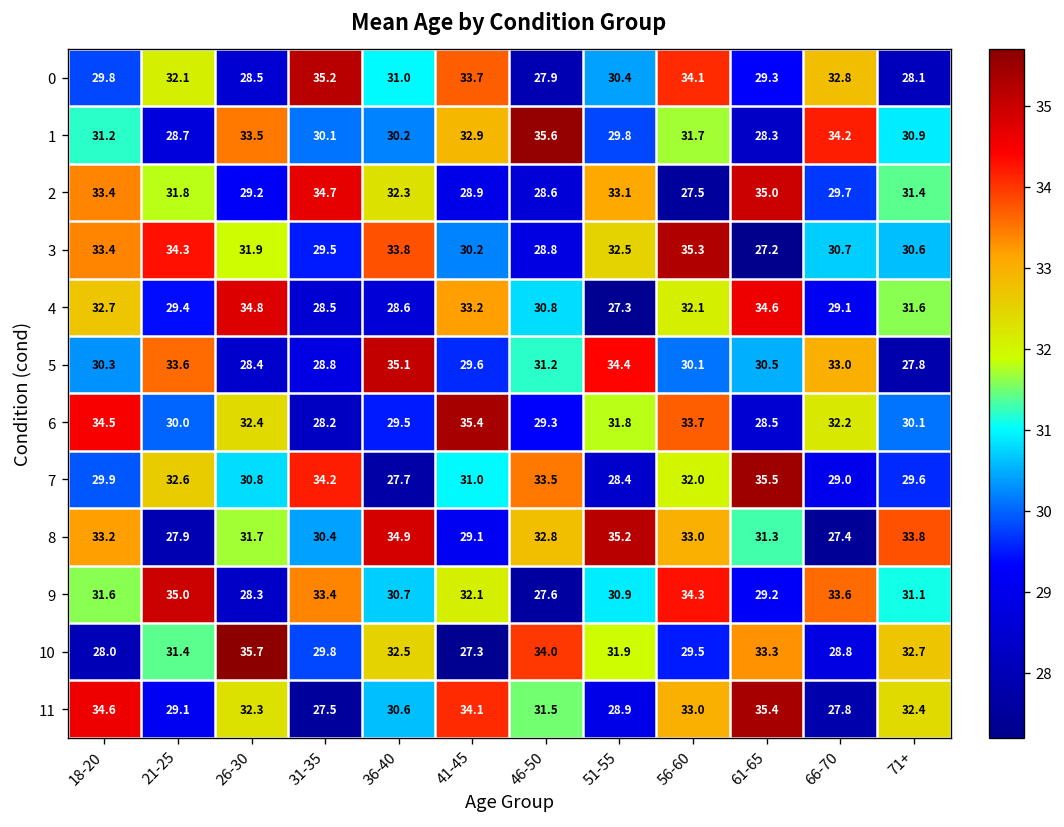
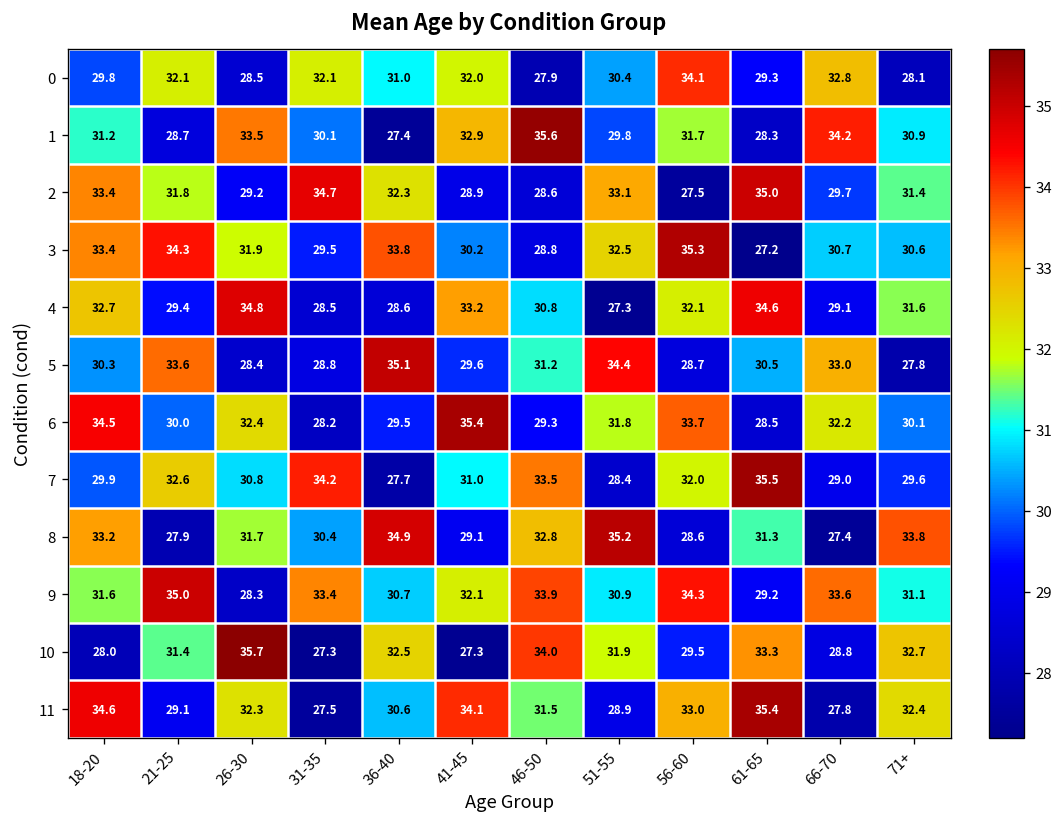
  {
    "0": {
      "18-20": 29.8,
      "21-25": 32.1,
      "26-30": 28.5,
-     "31-35": 35.2,
+     "31-35": 32.1,
      "36-40": 31.0,
-     "41-45": 33.7,
+     "41-45": 32.0,
      "46-50": 27.9,
      "51-55": 30.4,
      "56-60": 34.1,
      "61-65": 29.3,
      "66-70": 32.8,
      "71+": 28.1
    },
    "1": {
      "18-20": 31.2,
      "21-25": 28.7,
      "26-30": 33.5,
      "31-35": 30.1,
-     "36-40": 30.2,
+     "36-40": 27.4,
      "41-45": 32.9,
      "46-50": 35.6,
      "51-55": 29.8,
      "56-60": 31.7,
      "61-65": 28.3,
      "66-70": 34.2,
      "71+": 30.9
    },
    "2": {
      "18-20": 33.4,
      "21-25": 31.8,
      "26-30": 29.2,
      "31-35": 34.7,
      "36-40": 32.3,
      "41-45": 28.9,
      "46-50": 28.6,
      "51-55": 33.1,
      "56-60": 27.5,
      "61-65": 35.0,
      "66-70": 29.7,
      "71+": 31.4
    },
    "3": {
      "18-20": 33.4,
      "21-25": 34.3,
      "26-30": 31.9,
      "31-35": 29.5,
      "36-40": 33.8,
      "41-45": 30.2,
      "46-50": 28.8,
      "51-55": 32.5,
      "56-60": 35.3,
      "61-65": 27.2,
      "66-70": 30.7,
      "71+": 30.6
    },
    "4": {
      "18-20": 32.7,
      "21-25": 29.4,
      "26-30": 34.8,
      "31-35": 28.5,
      "36-40": 28.6,
      "41-45": 33.2,
      "46-50": 30.8,
      "51-55": 27.3,
      "56-60": 32.1,
      "61-65": 34.6,
      "66-70": 29.1,
      "71+": 31.6
    },
    "5": {
      "18-20": 30.3,
      "21-25": 33.6,
      "26-30": 28.4,
      "31-35": 28.8,
      "36-40": 35.1,
      "41-45": 29.6,
      "46-50": 31.2,
      "51-55": 34.4,
-     "56-60": 30.1,
+     "56-60": 28.7,
      "61-65": 30.5,
      "66-70": 33.0,
      "71+": 27.8
    },
    "6": {
      "18-20": 34.5,
      "21-25": 30.0,
      "26-30": 32.4,
      "31-35": 28.2,
      "36-40": 29.5,
      "41-45": 35.4,
      "46-50": 29.3,
      "51-55": 31.8,
      "56-60": 33.7,
      "61-65": 28.5,
      "66-70": 32.2,
      "71+": 30.1
    },
    "7": {
      "18-20": 29.9,
      "21-25": 32.6,
      "26-30": 30.8,
      "31-35": 34.2,
      "36-40": 27.7,
      "41-45": 31.0,
      "46-50": 33.5,
      "51-55": 28.4,
      "56-60": 32.0,
      "61-65": 35.5,
      "66-70": 29.0,
      "71+": 29.6
    },
    "8": {
      "18-20": 33.2,
      "21-25": 27.9,
      "26-30": 31.7,
      "31-35": 30.4,
      "36-40": 34.9,
      "41-45": 29.1,
      "46-50": 32.8,
      "51-55": 35.2,
-     "56-60": 33.0,
+     "56-60": 28.6,
      "61-65": 31.3,
      "66-70": 27.4,
      "71+": 33.8
    },
    "9": {
      "18-20": 31.6,
      "21-25": 35.0,
      "26-30": 28.3,
      "31-35": 33.4,
      "36-40": 30.7,
      "41-45": 32.1,
-     "46-50": 27.6,
+     "46-50": 33.9,
      "51-55": 30.9,
      "56-60": 34.3,
      "61-65": 29.2,
      "66-70": 33.6,
      "71+": 31.1
    },
    "10": {
      "18-20": 28.0,
      "21-25": 31.4,
      "26-30": 35.7,
-     "31-35": 29.8,
+     "31-35": 27.3,
      "36-40": 32.5,
      "41-45": 27.3,
      "46-50": 34.0,
      "51-55": 31.9,
      "56-60": 29.5,
      "61-65": 33.3,
      "66-70": 28.8,
      "71+": 32.7
    },
    "11": {
      "18-20": 34.6,
      "21-25": 29.1,
      "26-30": 32.3,
      "31-35": 27.5,
      "36-40": 30.6,
      "41-45": 34.1,
      "46-50": 31.5,
      "51-55": 28.9,
      "56-60": 33.0,
      "61-65": 35.4,
      "66-70": 27.8,
      "71+": 32.4
    }
  }
